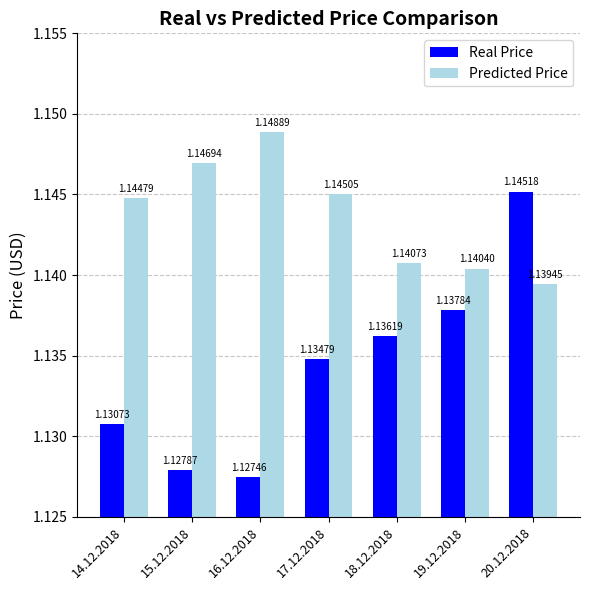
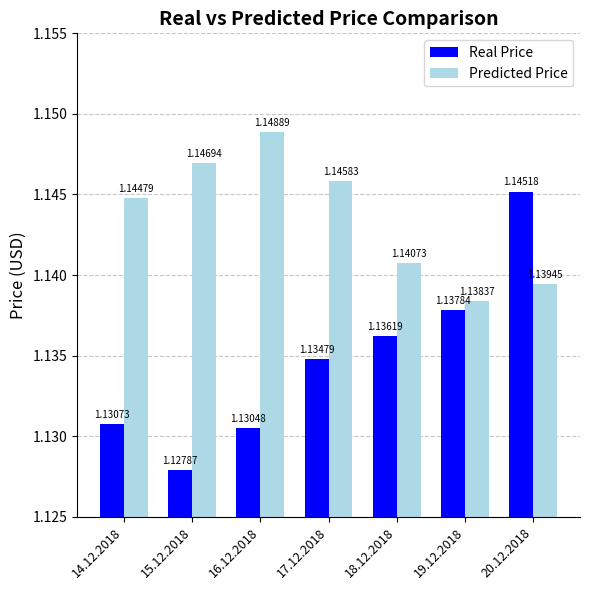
  {
    "Real Price": {
      "14.12.2018": 1.13073,
      "15.12.2018": 1.12787,
-     "16.12.2018": 1.12746,
+     "16.12.2018": 1.13048,
      "17.12.2018": 1.13479,
      "18.12.2018": 1.13619,
      "19.12.2018": 1.13784,
      "20.12.2018": 1.14518
    },
    "Predicted Price": {
      "14.12.2018": 1.14479,
      "15.12.2018": 1.14694,
      "16.12.2018": 1.14889,
-     "17.12.2018": 1.14505,
+     "17.12.2018": 1.14583,
      "18.12.2018": 1.14073,
-     "19.12.2018": 1.14040,
+     "19.12.2018": 1.13837,
      "20.12.2018": 1.13945
    }
  }
